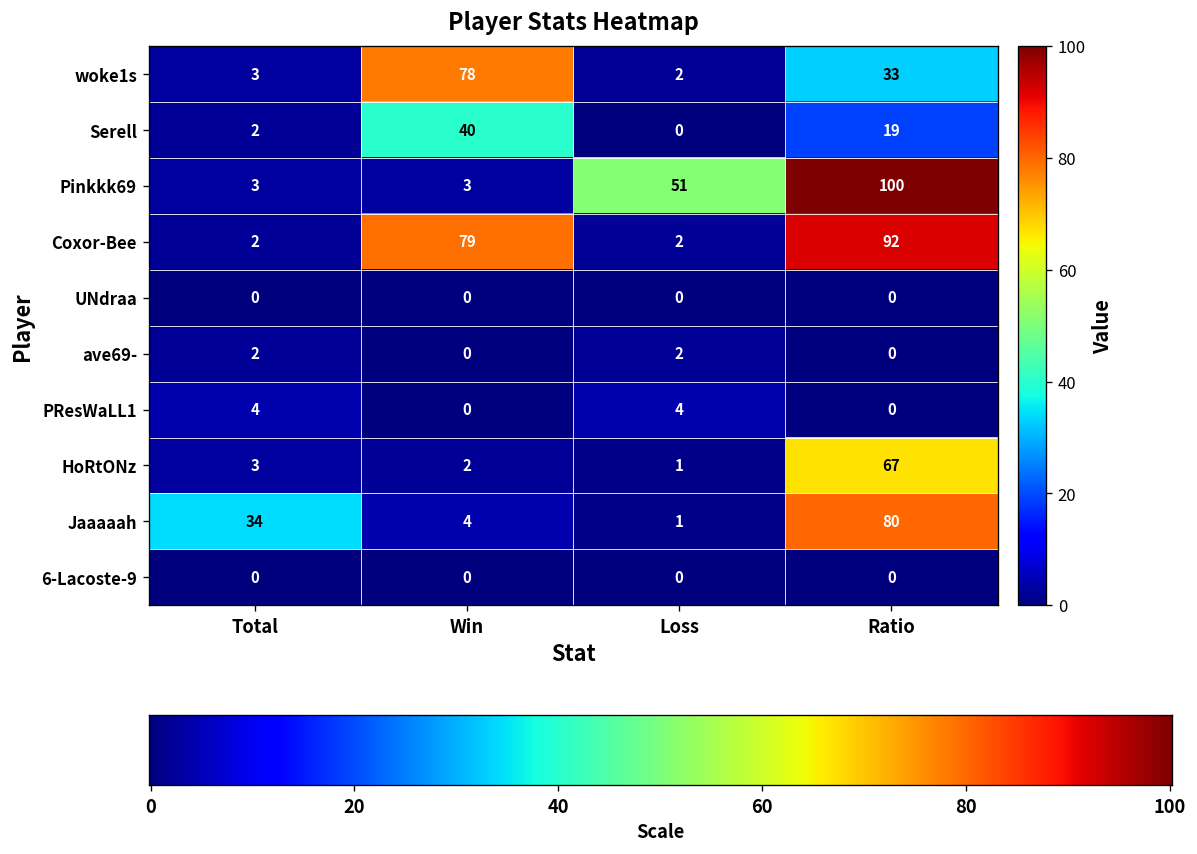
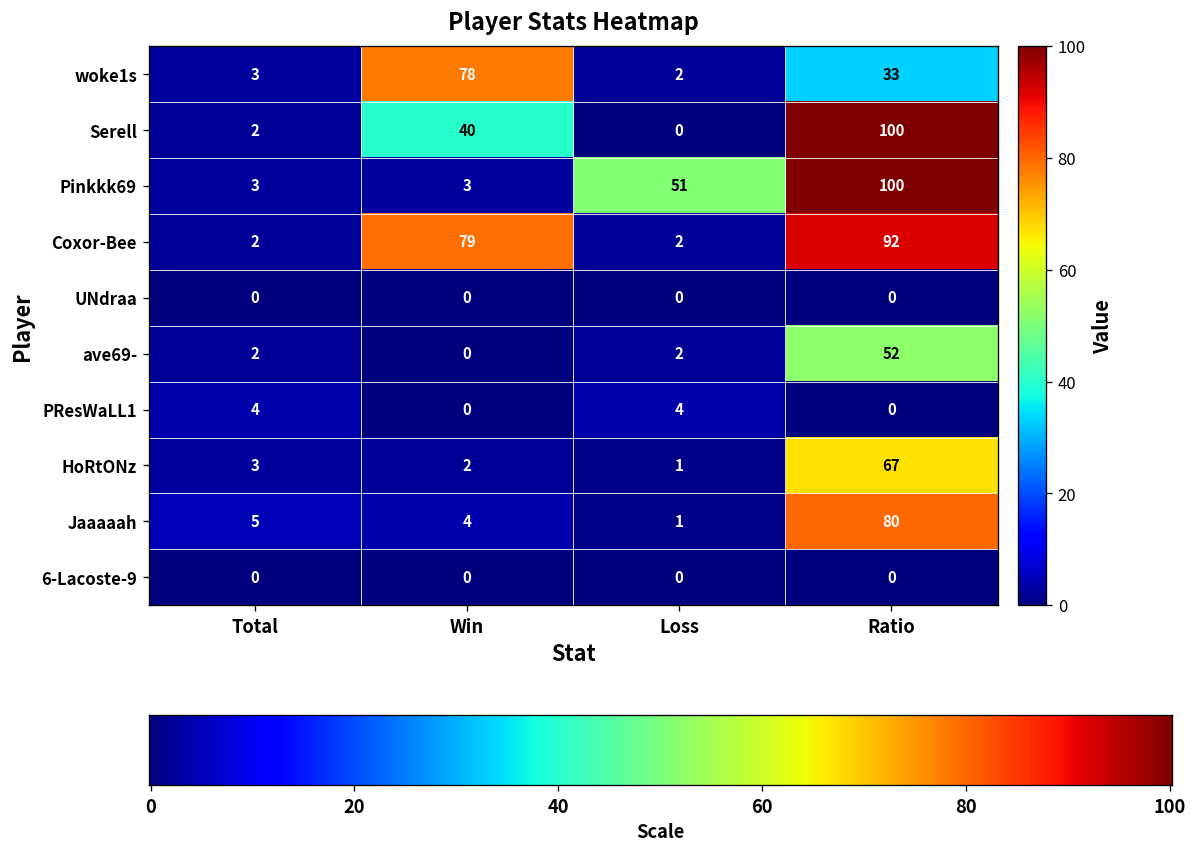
  {
    "woke1s": {
      "Total": 3,
      "Win": 78,
      "Loss": 2,
      "Ratio": 33
    },
    "Serell": {
      "Total": 2,
      "Win": 40,
      "Loss": 0,
-     "Ratio": 19
+     "Ratio": 100
    },
    "Pinkkk69": {
      "Total": 3,
      "Win": 3,
      "Loss": 51,
      "Ratio": 100
    },
    "Coxor-Bee": {
      "Total": 2,
      "Win": 79,
      "Loss": 2,
      "Ratio": 92
    },
    "UNdraa": {
      "Total": 0,
      "Win": 0,
      "Loss": 0,
      "Ratio": 0
    },
    "ave69-": {
      "Total": 2,
      "Win": 0,
      "Loss": 2,
-     "Ratio": 0
+     "Ratio": 52
    },
    "PResWaLL1": {
      "Total": 4,
      "Win": 0,
      "Loss": 4,
      "Ratio": 0
    },
    "HoRtONz": {
      "Total": 3,
      "Win": 2,
      "Loss": 1,
      "Ratio": 67
    },
    "Jaaaaah": {
-     "Total": 34,
+     "Total": 5,
      "Win": 4,
      "Loss": 1,
      "Ratio": 80
    },
    "6-Lacoste-9": {
      "Total": 0,
      "Win": 0,
      "Loss": 0,
      "Ratio": 0
    }
  }
